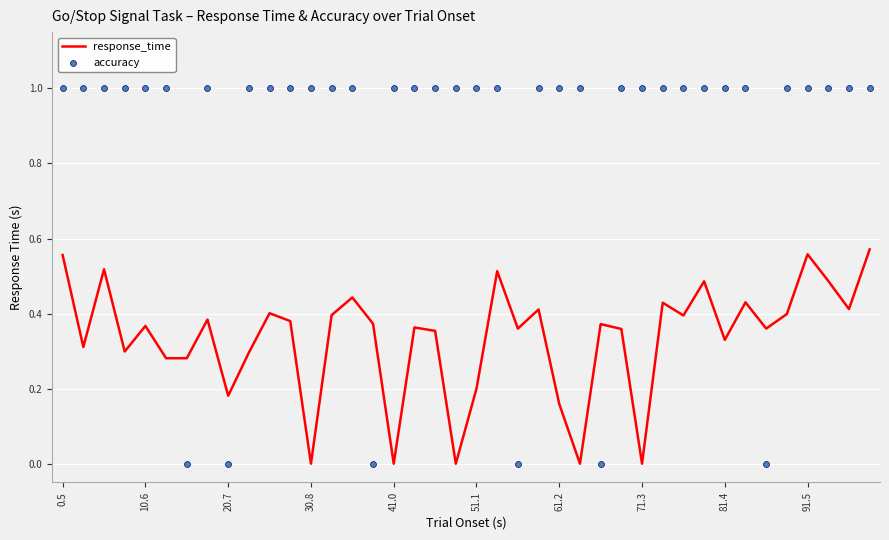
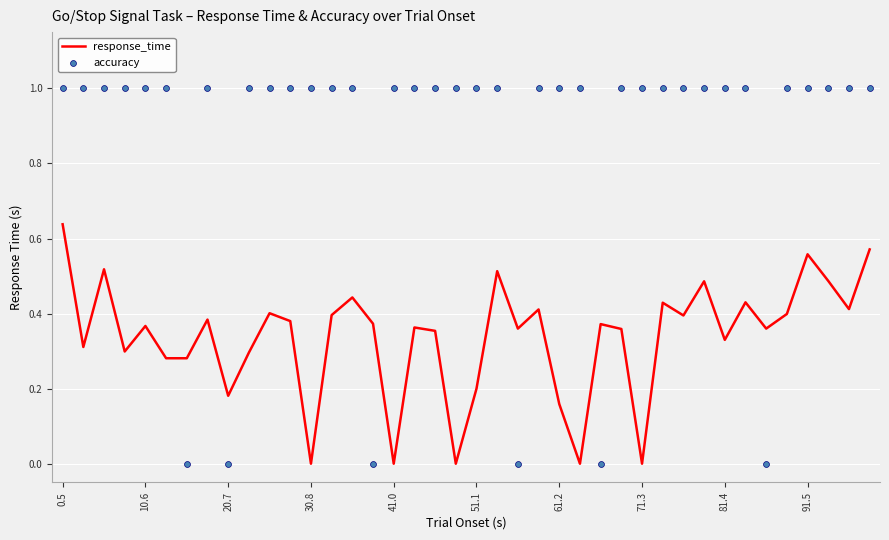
  {
    "response_time": {
-     "0.5": 0.56,
+     "0.5": 0.64,
      "10.6": 0.37,
      "20.7": 0.18,
      "30.8": 0.00,
      "41.0": 0.00,
      "51.1": 0.20,
      "61.2": 0.16,
      "71.3": 0.00,
      "81.4": 0.33,
      "91.5": 0.56
    }
  }
